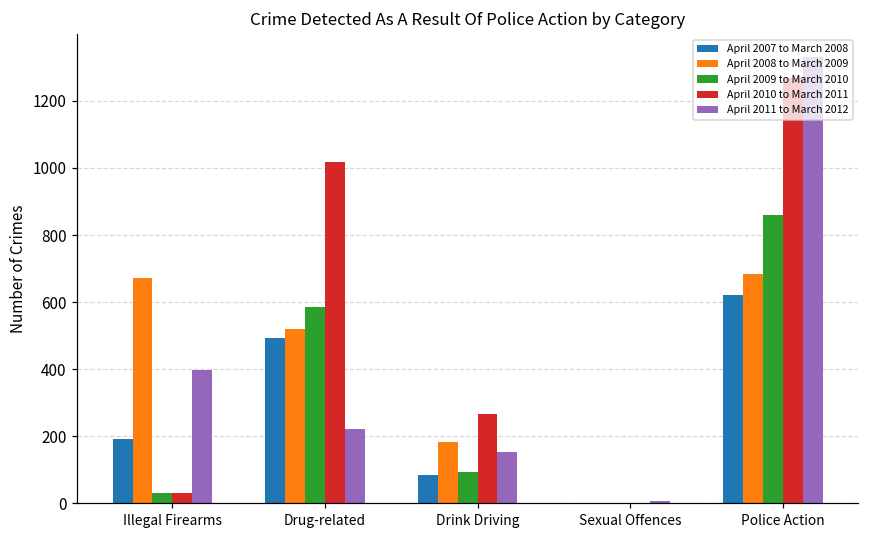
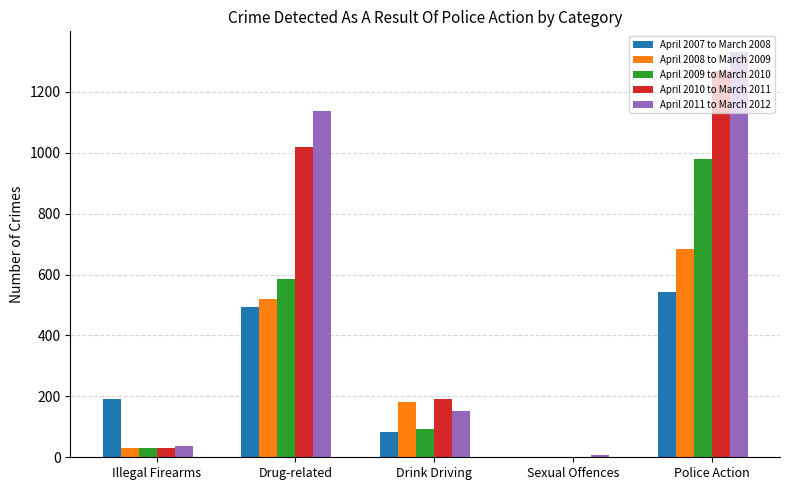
  {
    "April 2007 to March 2008": {
      "Illegal Firearms": 190,
      "Drug-related": 490,
      "Drink Driving": 80,
      "Sexual Offences": 0,
-     "Police Action": 620
+     "Police Action": 540
    },
    "April 2008 to March 2009": {
-     "Illegal Firearms": 670,
+     "Illegal Firearms": 30,
      "Drug-related": 520,
      "Drink Driving": 180,
      "Sexual Offences": 0,
      "Police Action": 680
    },
    "April 2009 to March 2010": {
      "Illegal Firearms": 30,
      "Drug-related": 580,
      "Drink Driving": 90,
      "Sexual Offences": 0,
-     "Police Action": 860
+     "Police Action": 980
    },
    "April 2010 to March 2011": {
      "Illegal Firearms": 30,
      "Drug-related": 1020,
-     "Drink Driving": 270,
+     "Drink Driving": 190,
      "Sexual Offences": 0
    },
    "April 2011 to March 2012": {
-     "Illegal Firearms": 400,
-     "Drug-related": 220,
+     "Illegal Firearms": 40,
+     "Drug-related": 1140,
      "Drink Driving": 150
    }
  }
